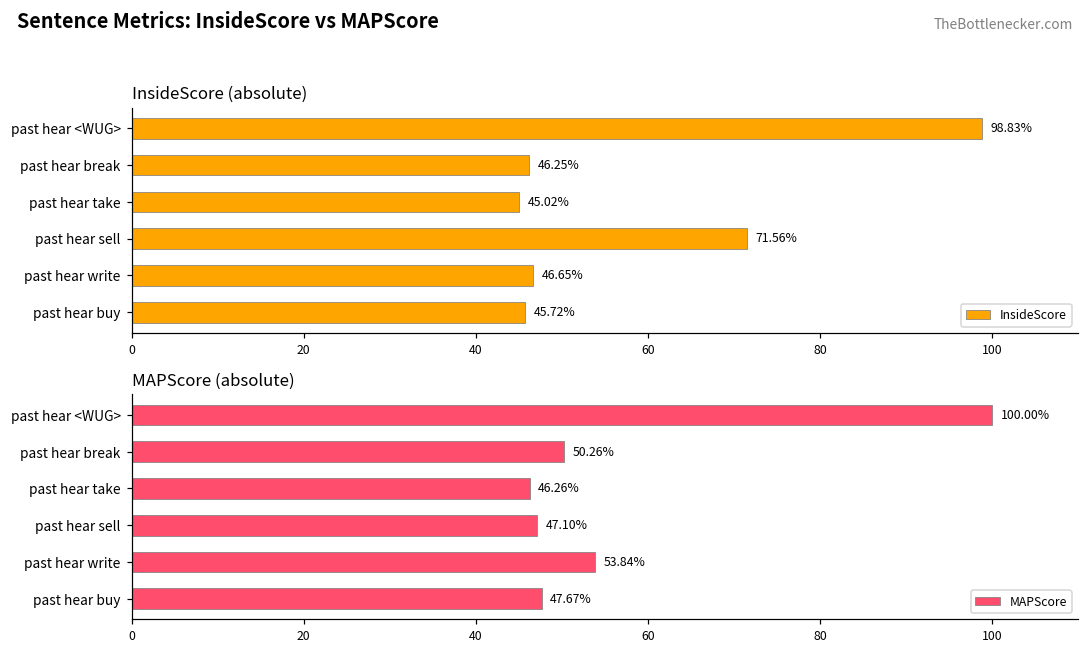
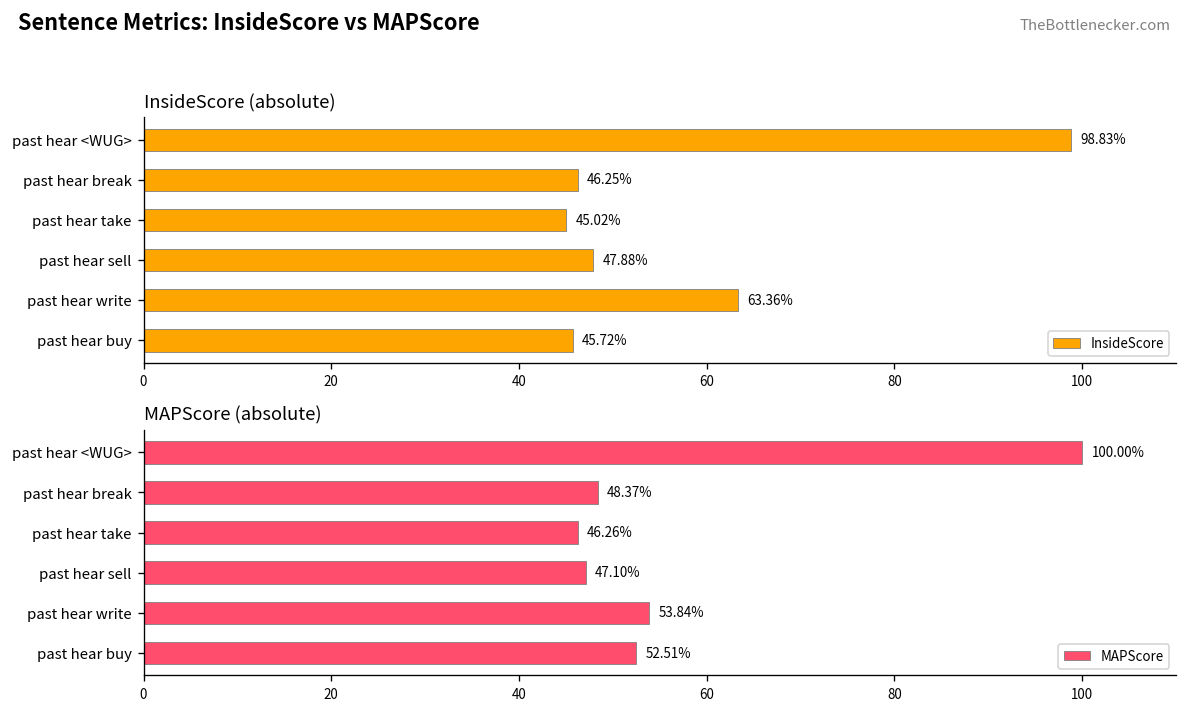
  {
    "InsideScore (absolute)": {
      "past hear <WUG>": "98.83%",
      "past hear break": "46.25%",
      "past hear take": "45.02%",
-     "past hear sell": "71.56%",
-     "past hear write": "46.65%",
+     "past hear sell": "47.88%",
+     "past hear write": "63.36%",
      "past hear buy": "45.72%"
    },
    "MAPScore (absolute)": {
      "past hear <WUG>": "100.00%",
-     "past hear break": "50.26%",
+     "past hear break": "48.37%",
      "past hear take": "46.26%",
      "past hear sell": "47.10%",
      "past hear write": "53.84%",
-     "past hear buy": "47.67%"
+     "past hear buy": "52.51%"
    }
  }
